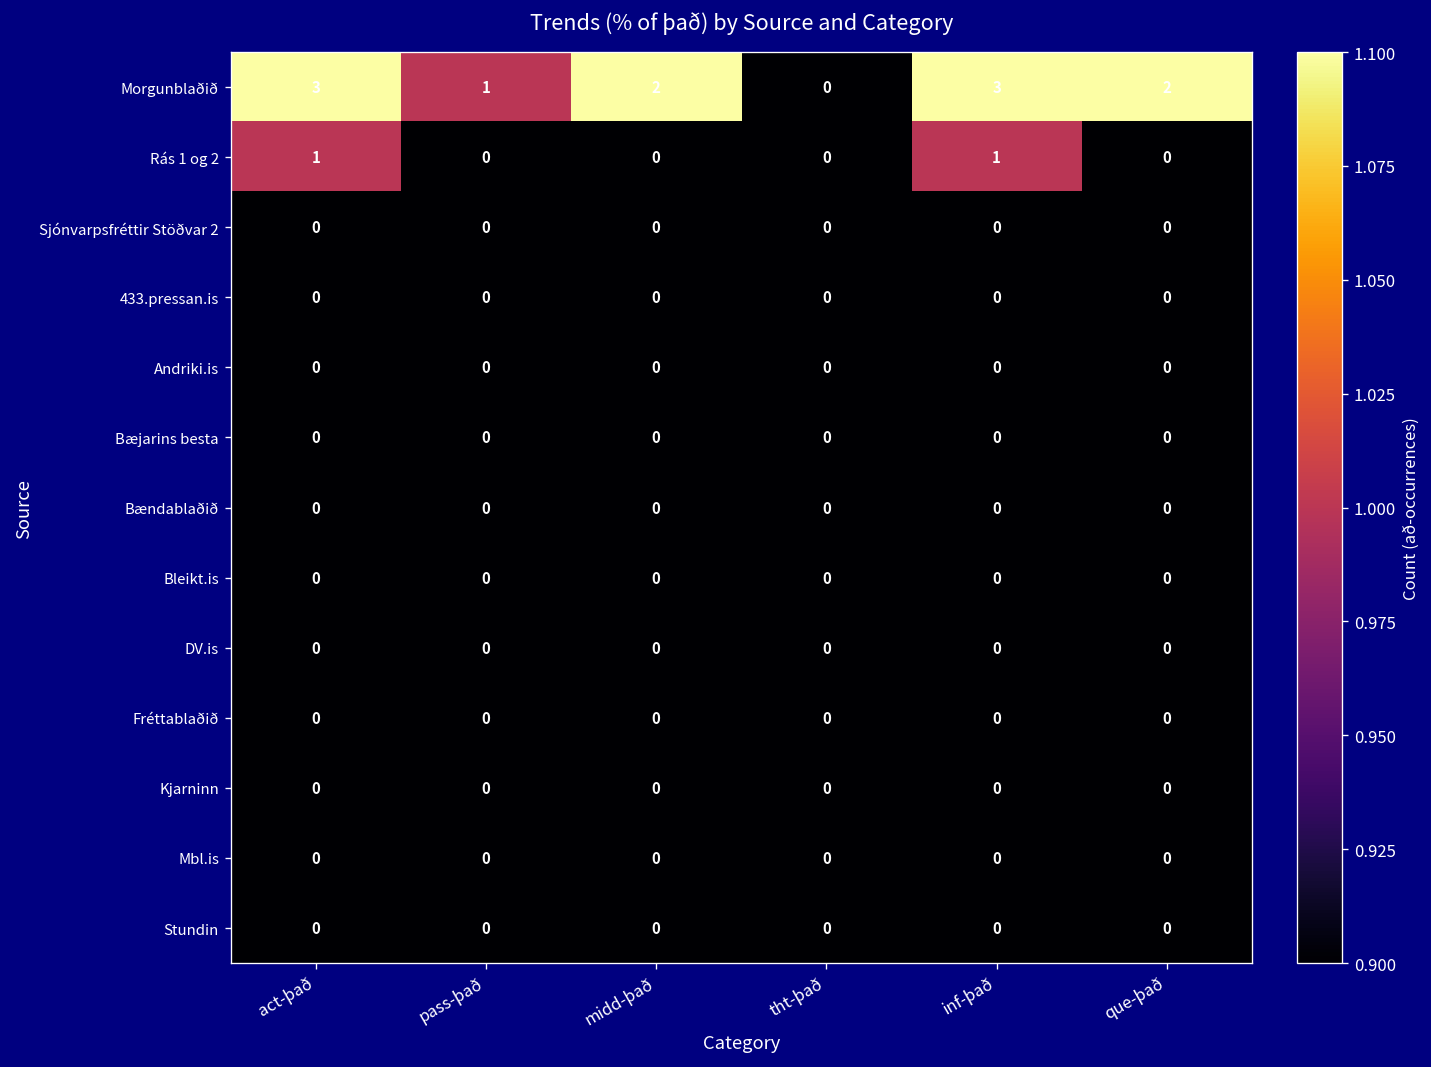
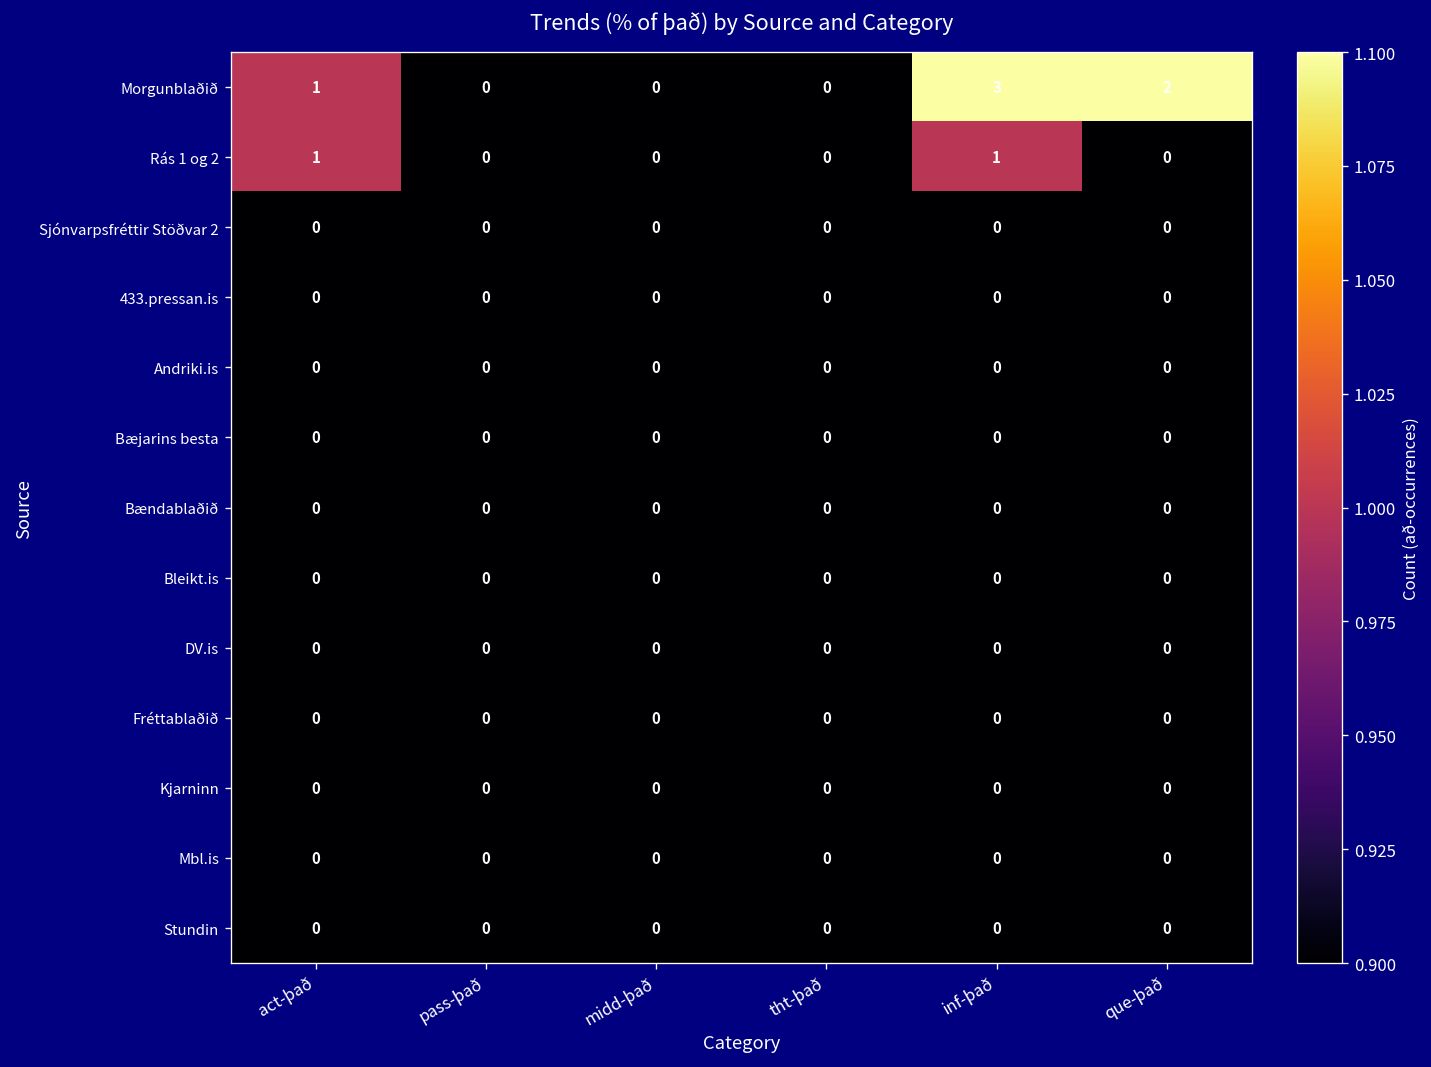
  {
    "Morgunblaðið": {
-     "act-það": 3,
-     "pass-það": 1,
-     "midd-það": 2,
+     "act-það": 1,
+     "pass-það": 0,
+     "midd-það": 0,
      "tht-það": 0,
      "inf-það": 3,
      "que-það": 2
    },
    "Rás 1 og 2": {
      "act-það": 1,
      "pass-það": 0,
      "midd-það": 0,
      "tht-það": 0,
      "inf-það": 1,
      "que-það": 0
    },
    "Sjónvarpsfréttir Stöðvar 2": {
      "act-það": 0,
      "pass-það": 0,
      "midd-það": 0,
      "tht-það": 0,
      "inf-það": 0,
      "que-það": 0
    },
    "433.pressan.is": {
      "act-það": 0,
      "pass-það": 0,
      "midd-það": 0,
      "tht-það": 0,
      "inf-það": 0,
      "que-það": 0
    },
    "Andriki.is": {
      "act-það": 0,
      "pass-það": 0,
      "midd-það": 0,
      "tht-það": 0,
      "inf-það": 0,
      "que-það": 0
    },
    "Bæjarins besta": {
      "act-það": 0,
      "pass-það": 0,
      "midd-það": 0,
      "tht-það": 0,
      "inf-það": 0,
      "que-það": 0
    },
    "Bændablaðið": {
      "act-það": 0,
      "pass-það": 0,
      "midd-það": 0,
      "tht-það": 0,
      "inf-það": 0,
      "que-það": 0
    },
    "Bleikt.is": {
      "act-það": 0,
      "pass-það": 0,
      "midd-það": 0,
      "tht-það": 0,
      "inf-það": 0,
      "que-það": 0
    },
    "DV.is": {
      "act-það": 0,
      "pass-það": 0,
      "midd-það": 0,
      "tht-það": 0,
      "inf-það": 0,
      "que-það": 0
    },
    "Fréttablaðið": {
      "act-það": 0,
      "pass-það": 0,
      "midd-það": 0,
      "tht-það": 0,
      "inf-það": 0,
      "que-það": 0
    },
    "Kjarninn": {
      "act-það": 0,
      "pass-það": 0,
      "midd-það": 0,
      "tht-það": 0,
      "inf-það": 0,
      "que-það": 0
    },
    "Mbl.is": {
      "act-það": 0,
      "pass-það": 0,
      "midd-það": 0,
      "tht-það": 0,
      "inf-það": 0,
      "que-það": 0
    },
    "Stundin": {
      "act-það": 0,
      "pass-það": 0,
      "midd-það": 0,
      "tht-það": 0,
      "inf-það": 0,
      "que-það": 0
    }
  }
